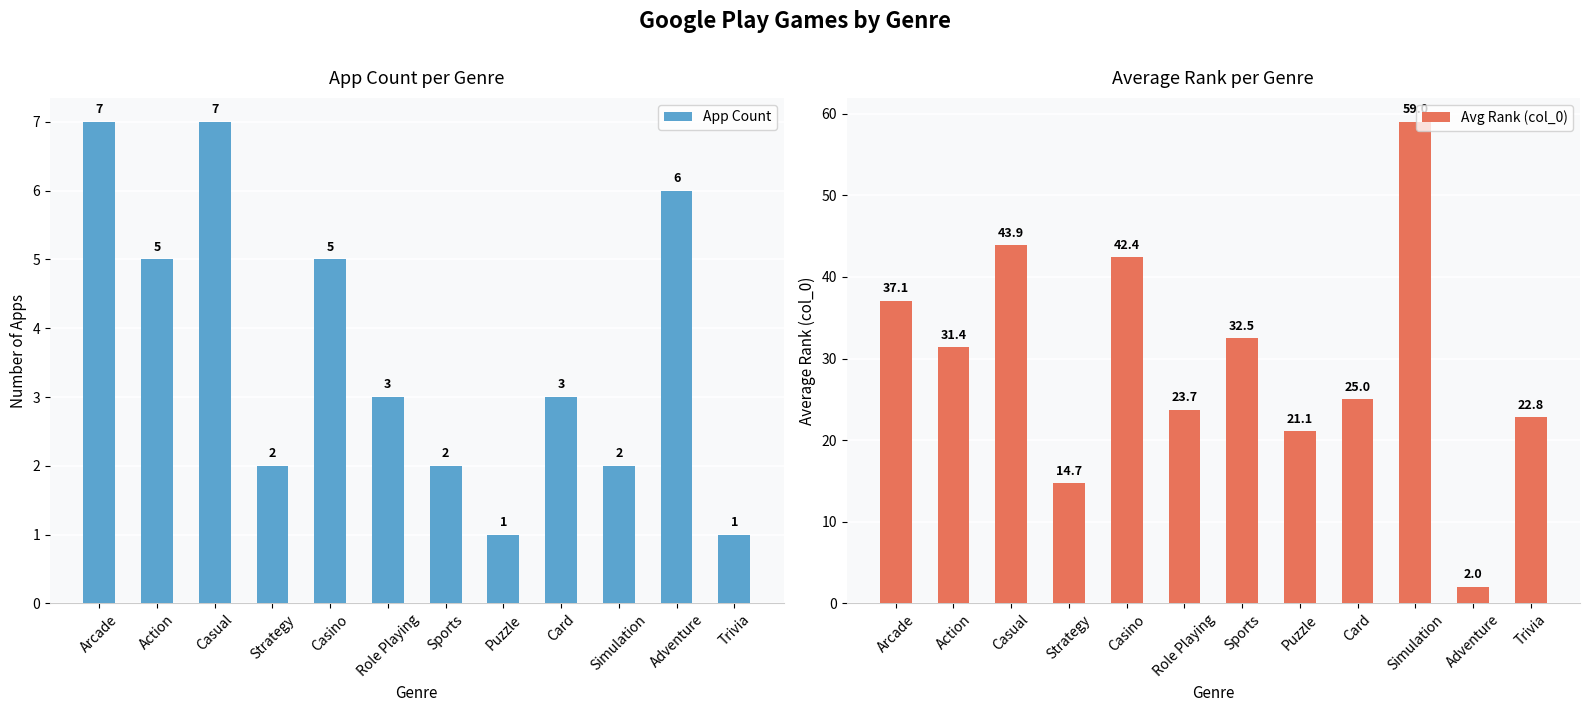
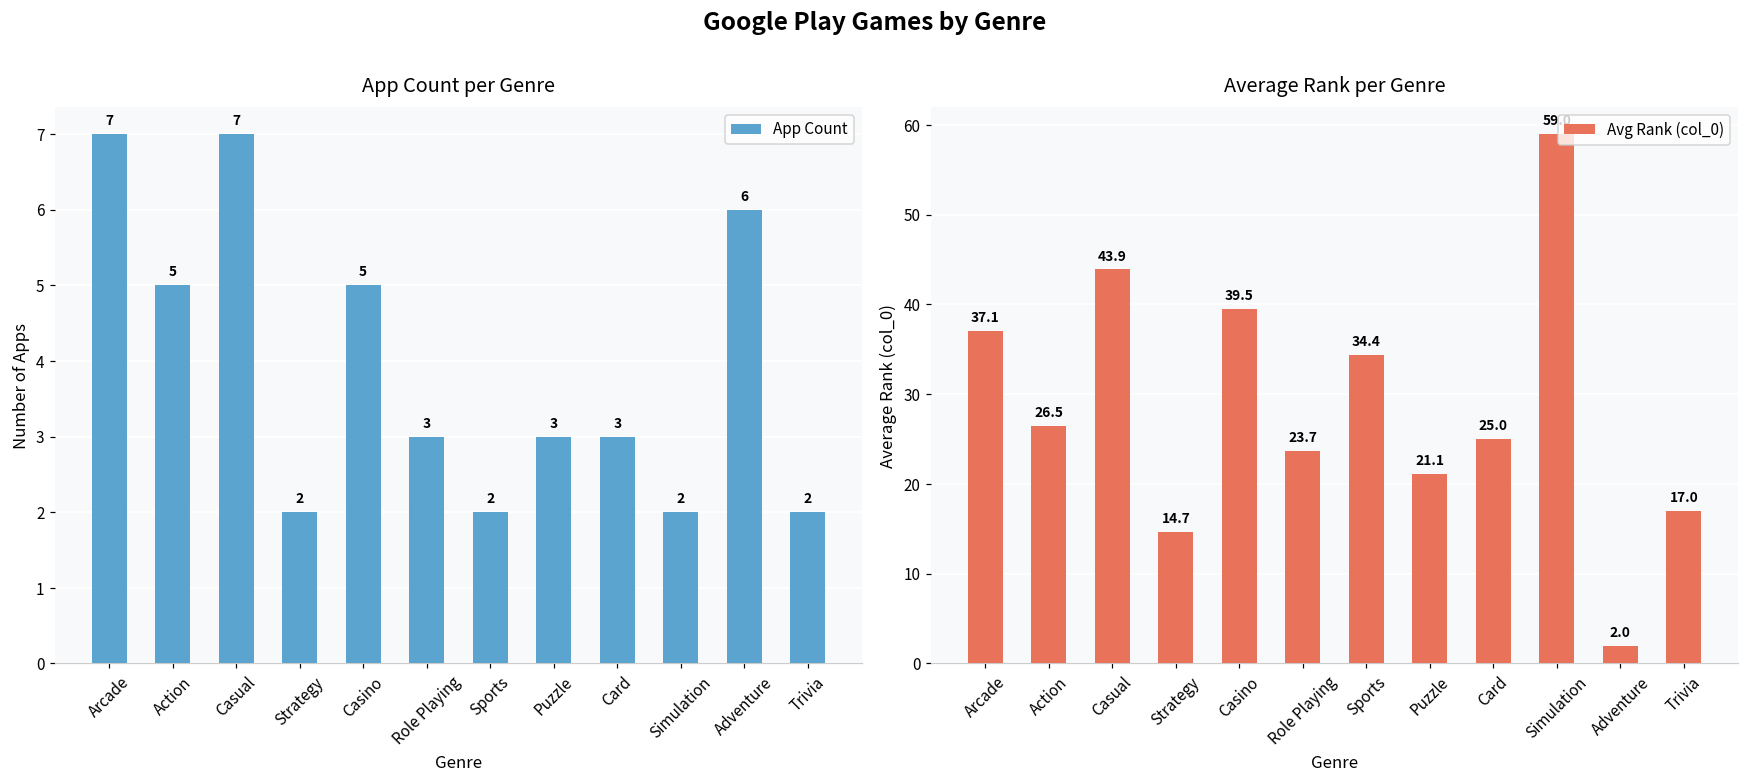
  {
    "App Count per Genre": {
      "Arcade": 7,
      "Action": 5,
      "Casual": 7,
      "Strategy": 2,
      "Casino": 5,
      "Role Playing": 3,
      "Sports": 2,
-     "Puzzle": 1,
+     "Puzzle": 3,
      "Card": 3,
      "Simulation": 2,
      "Adventure": 6,
-     "Trivia": 1
+     "Trivia": 2
    },
    "Average Rank per Genre": {
      "Arcade": 37.1,
-     "Action": 31.4,
+     "Action": 26.5,
      "Casual": 43.9,
      "Strategy": 14.7,
-     "Casino": 42.4,
+     "Casino": 39.5,
      "Role Playing": 23.7,
-     "Sports": 32.5,
+     "Sports": 34.4,
      "Puzzle": 21.1,
      "Card": 25.0,
      "Adventure": 2.0,
-     "Trivia": 22.8
+     "Trivia": 17.0
    }
  }
